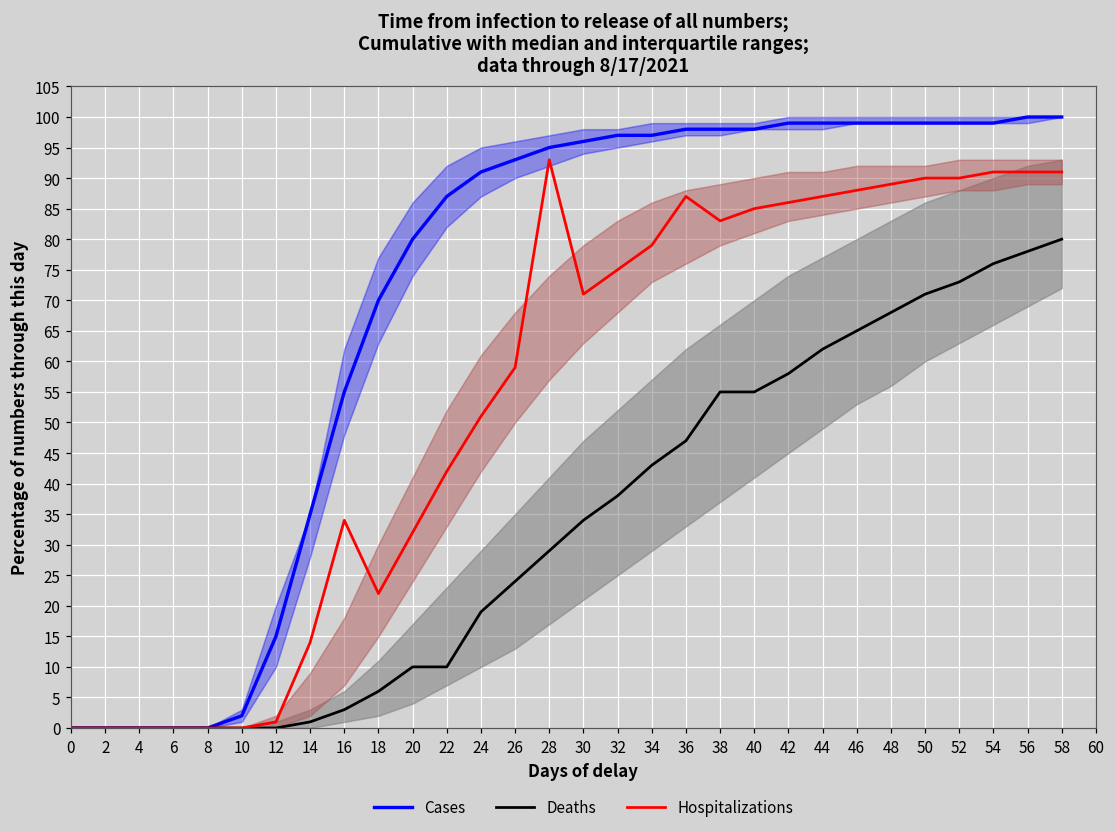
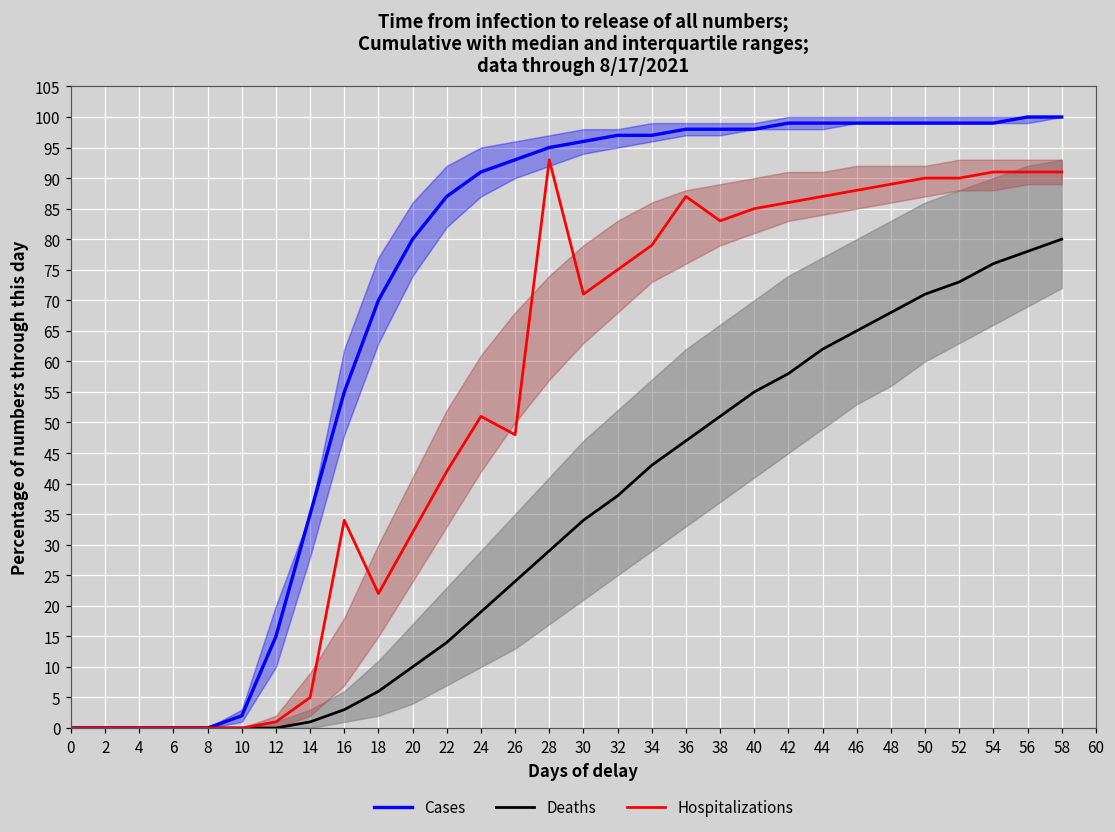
  {
    "Deaths": {
      "12": 0,
      "14": 1,
      "16": 3,
      "18": 6,
      "20": 10,
-     "22": 10,
+     "22": 14,
      "24": 19,
      "26": 24,
      "28": 29,
      "30": 34,
      "32": 38,
      "34": 43,
      "36": 47,
-     "38": 55,
+     "38": 51,
      "40": 55,
      "42": 58,
      "44": 62,
      "46": 65,
      "48": 68,
      "50": 71,
      "52": 73,
      "54": 76,
      "56": 78,
      "58": 80
    },
    "Hospitalizations": {
-     "14": 14,
+     "14": 5,
      "16": 34,
      "18": 22,
      "20": 32,
      "22": 42,
      "24": 51,
-     "26": 59,
+     "26": 48,
      "28": 93,
      "30": 71,
      "32": 75,
      "34": 79,
      "36": 87,
      "38": 83,
      "40": 85,
      "42": 86,
      "44": 87,
      "46": 88,
      "48": 89,
      "50": 90,
      "52": 90,
      "54": 91,
      "56": 91,
      "58": 91
    }
  }
